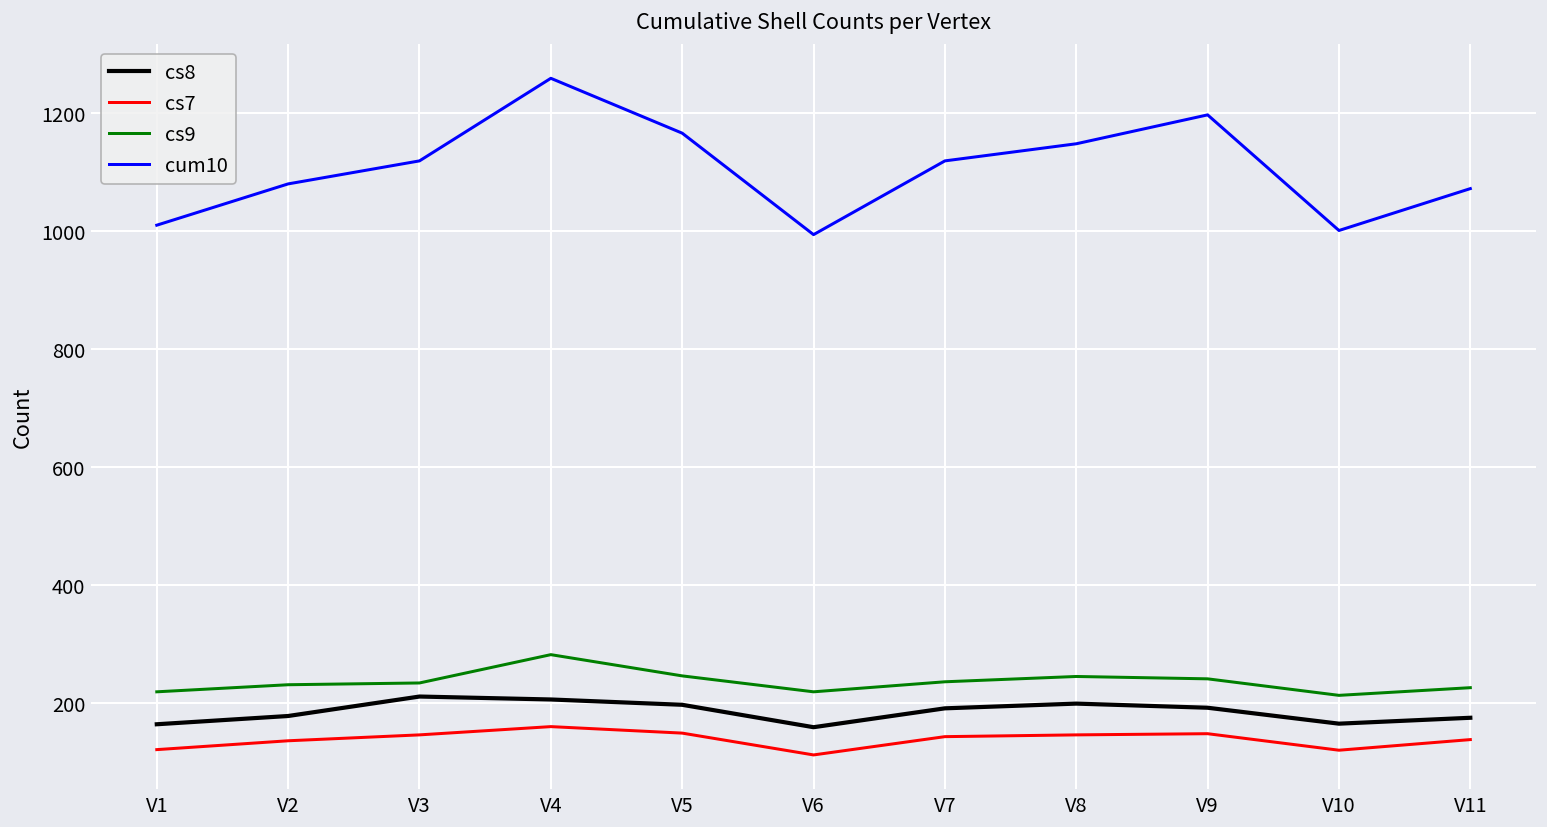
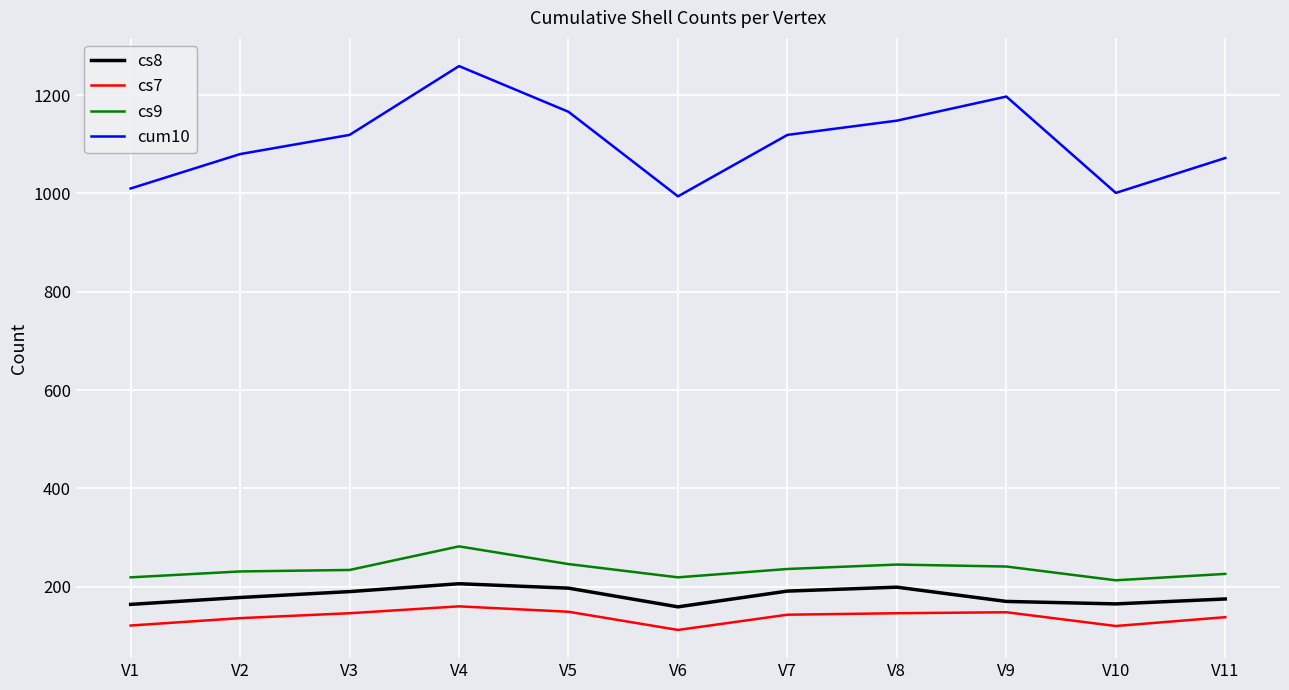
  {
    "cs8": {
      "V1": 160,
      "V2": 180,
-     "V3": 210,
+     "V3": 190,
      "V4": 210,
      "V5": 200,
      "V6": 160,
      "V7": 190,
      "V8": 200,
-     "V9": 190,
+     "V9": 170,
      "V10": 170,
      "V11": 180
    },
    "cs7": {
      "V1": 120,
      "V2": 140,
      "V3": 150,
      "V4": 160,
      "V5": 150,
      "V6": 110,
      "V7": 140,
      "V8": 150,
      "V9": 150,
      "V10": 120,
      "V11": 140
    },
    "cs9": {
      "V1": 220,
      "V2": 230,
      "V3": 230,
      "V4": 280,
      "V5": 250,
      "V6": 220,
      "V7": 240,
      "V8": 250,
      "V9": 240,
      "V10": 210,
      "V11": 230
    },
    "cum10": {
      "V1": 1010,
      "V2": 1080,
      "V3": 1120,
      "V4": 1260,
      "V5": 1170,
      "V6": 990,
      "V7": 1120,
      "V8": 1150,
      "V9": 1200,
      "V10": 1000,
      "V11": 1070
    }
  }
